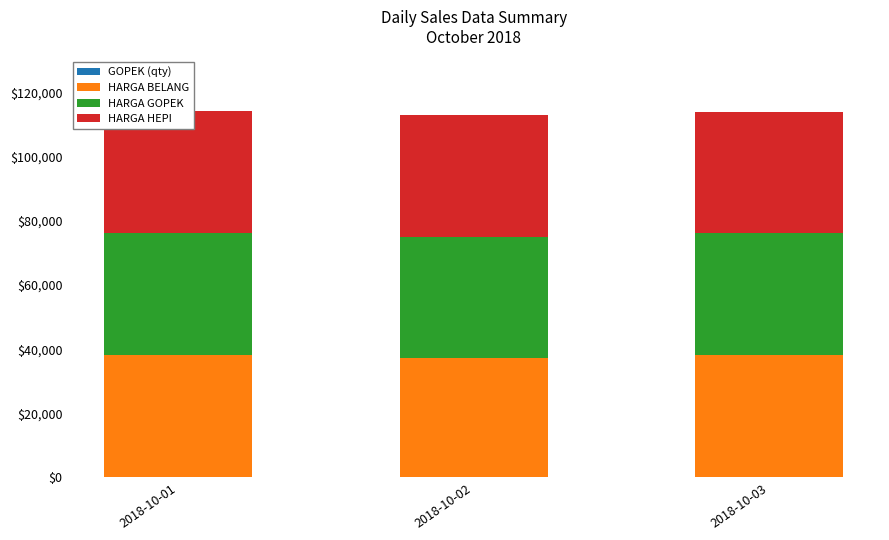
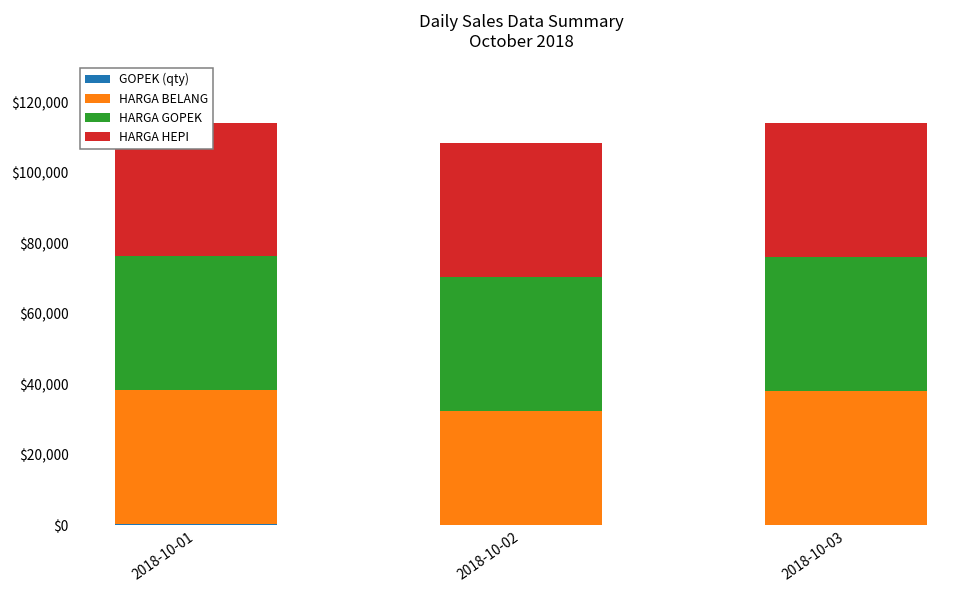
  {
    "HARGA BELANG": {
      "2018-10-01": "$38,000",
-     "2018-10-02": "$37,000",
+     "2018-10-02": "$32,000",
      "2018-10-03": "$38,000"
    },
    "HARGA GOPEK": {
      "2018-10-01": "$38,000",
      "2018-10-02": "$38,000",
      "2018-10-03": "$38,000"
    },
    "HARGA HEPI": {
      "2018-10-02": "$38,000",
      "2018-10-03": "$38,000"
    }
  }
